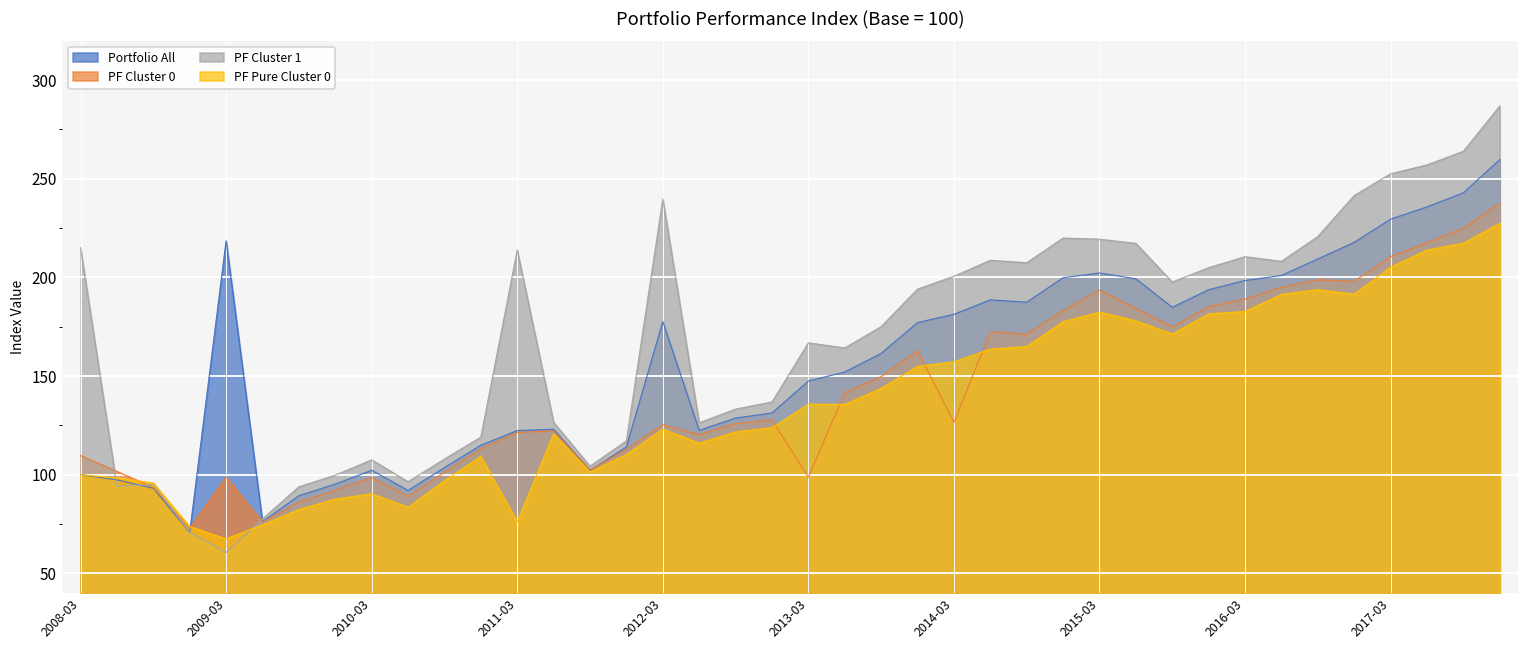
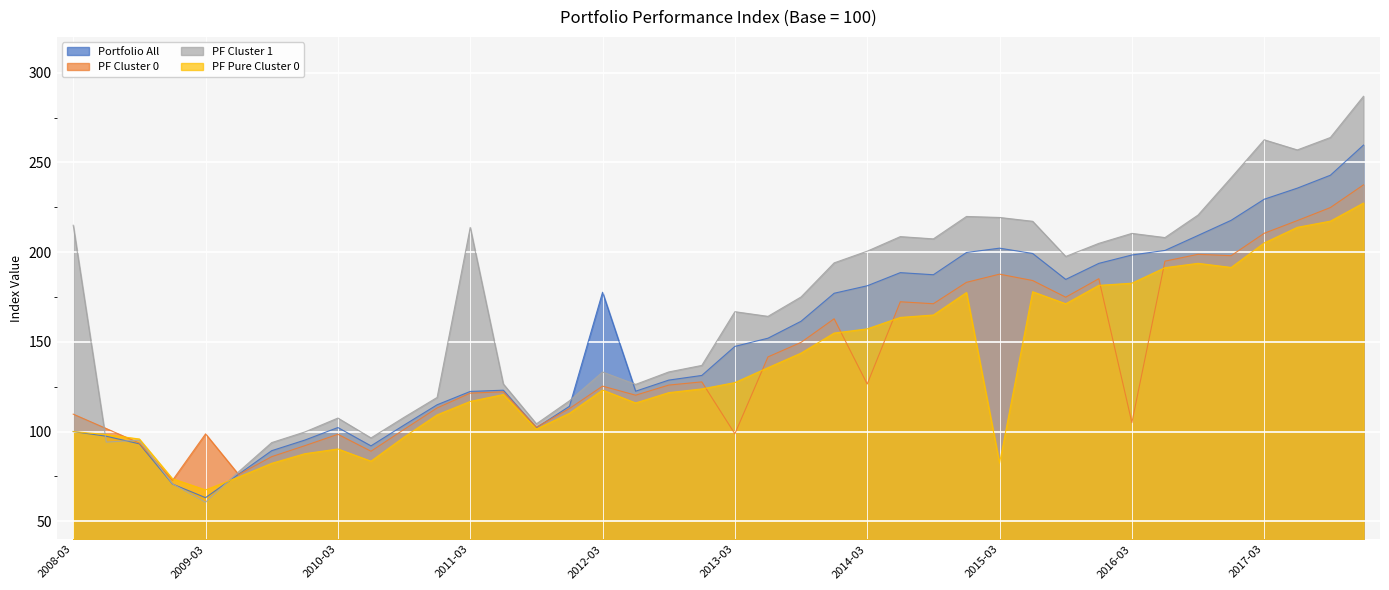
  {
    "Portfolio All": {
-     "2009-03": 219,
+     "2009-03": 63,
      "2010-03": 102,
      "2012-03": 178,
      "2013-03": 147,
      "2014-03": 181,
      "2015-03": 202,
      "2016-03": 198,
      "2017-03": 230
    },
    "PF Cluster 0": {
      "2008-03": 110,
      "2009-03": 99,
      "2010-03": 98,
      "2012-03": 125,
      "2013-03": 99,
      "2014-03": 126,
-     "2015-03": 194,
-     "2016-03": 189,
+     "2015-03": 188,
+     "2016-03": 105,
      "2017-03": 211
    },
    "PF Cluster 1": {
      "2008-03": 215,
      "2009-03": 61,
      "2010-03": 108,
      "2011-03": 214,
-     "2012-03": 240,
+     "2012-03": 133,
      "2013-03": 167,
      "2014-03": 201,
      "2015-03": 219,
      "2016-03": 210,
-     "2017-03": 252
+     "2017-03": 263
    },
    "PF Pure Cluster 0": {
      "2009-03": 67,
      "2010-03": 90,
-     "2011-03": 76,
+     "2011-03": 117,
      "2012-03": 123,
-     "2013-03": 136,
+     "2013-03": 127,
      "2014-03": 157,
-     "2015-03": 182,
+     "2015-03": 82,
      "2016-03": 183,
      "2017-03": 205
    }
  }
